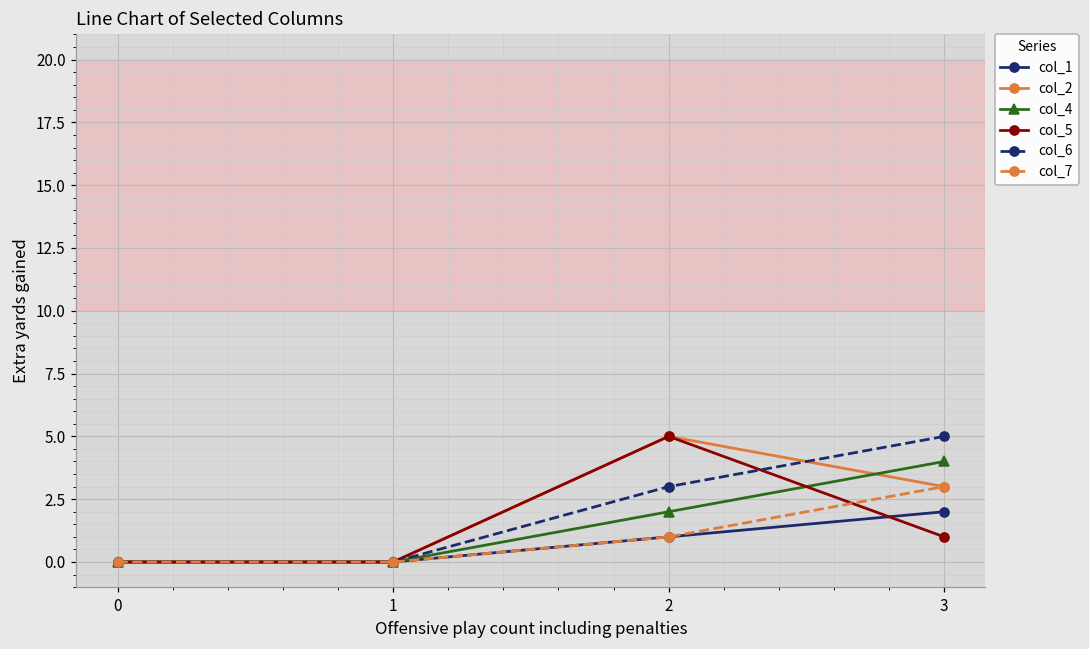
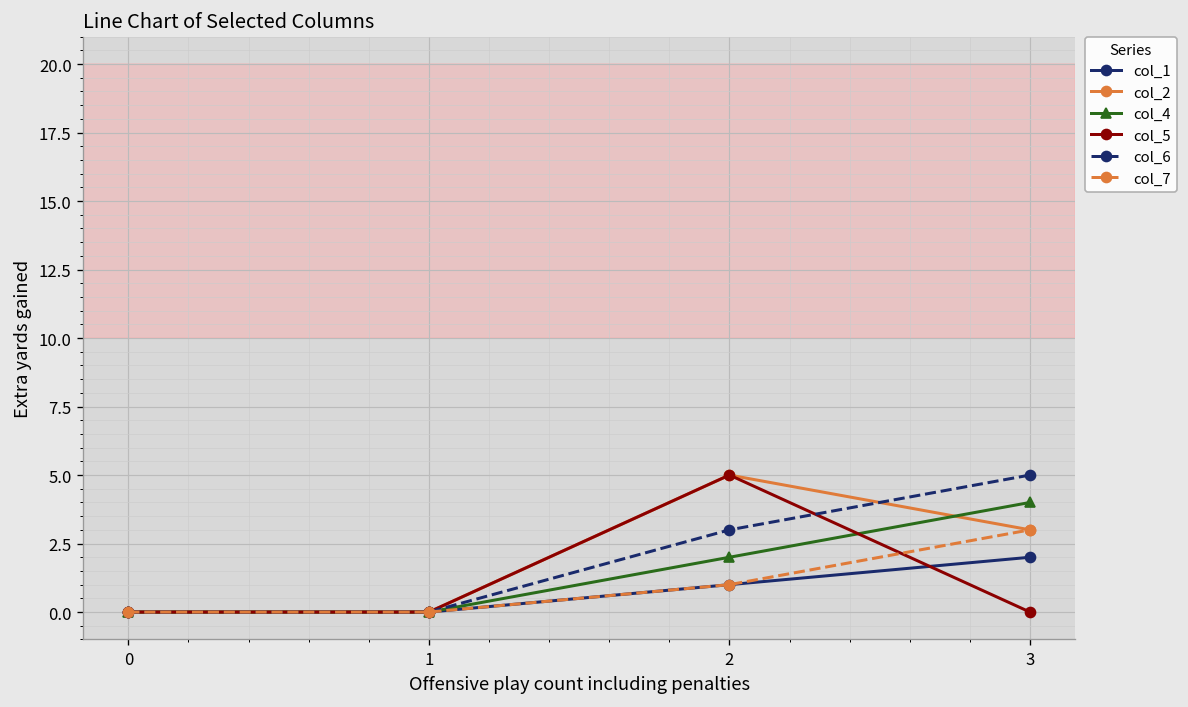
  {
    "col_4": {
      "2": 2,
      "3": 4
    },
    "col_5": {
-     "3": 1
+     "3": 0
    }
  }
